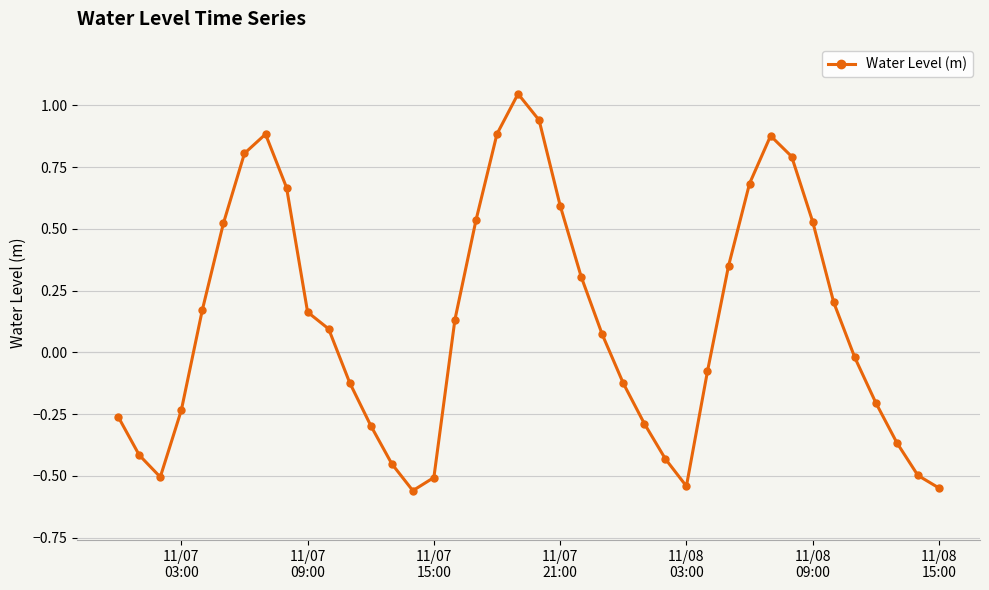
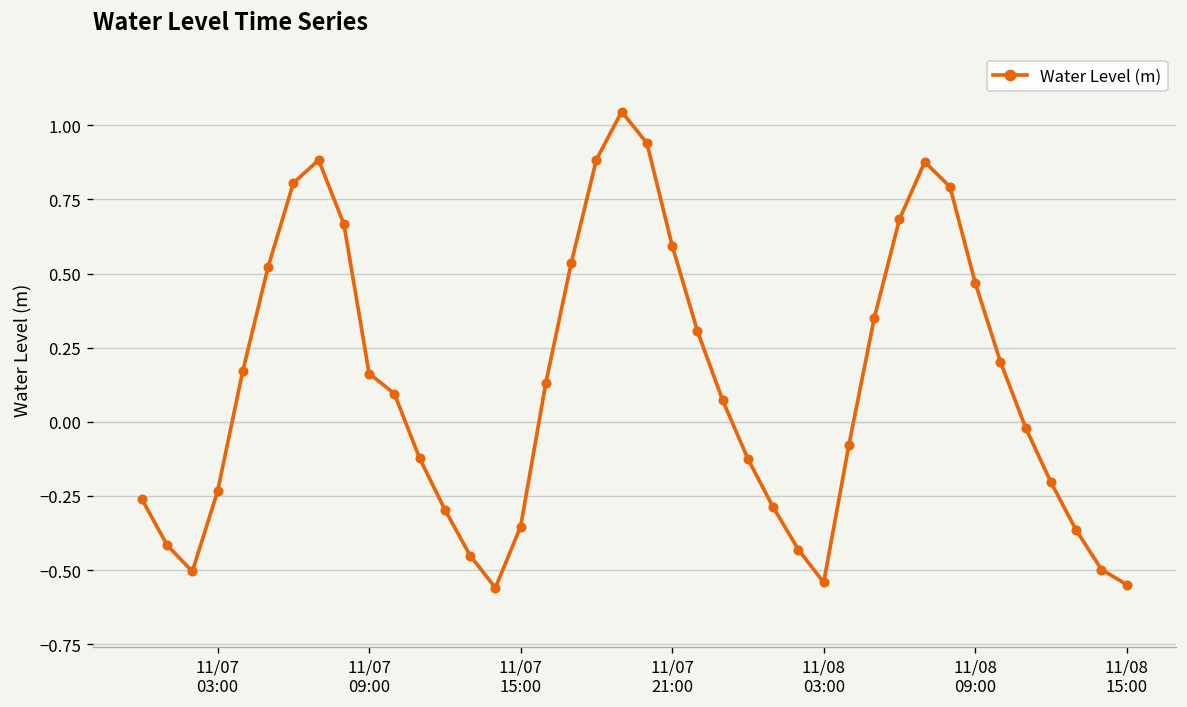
  {
    "11/07 03:00": -0.23,
    "11/07 09:00": 0.16,
-   "11/07 15:00": -0.51,
+   "11/07 15:00": -0.35,
    "11/07 21:00": 0.59,
    "11/08 03:00": -0.54,
-   "11/08 09:00": 0.53,
+   "11/08 09:00": 0.47,
    "11/08 15:00": -0.55
  }
